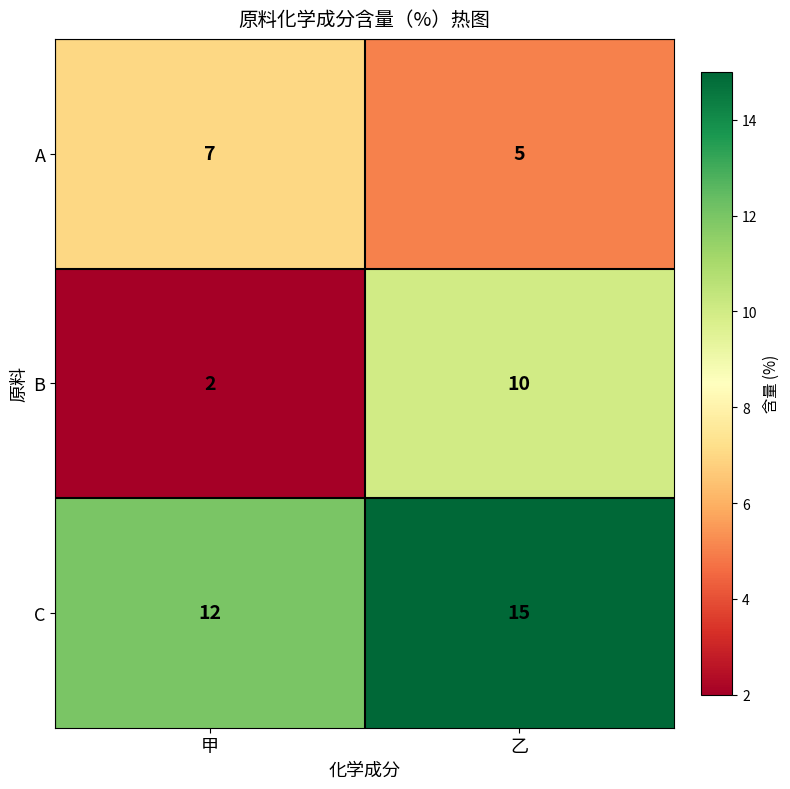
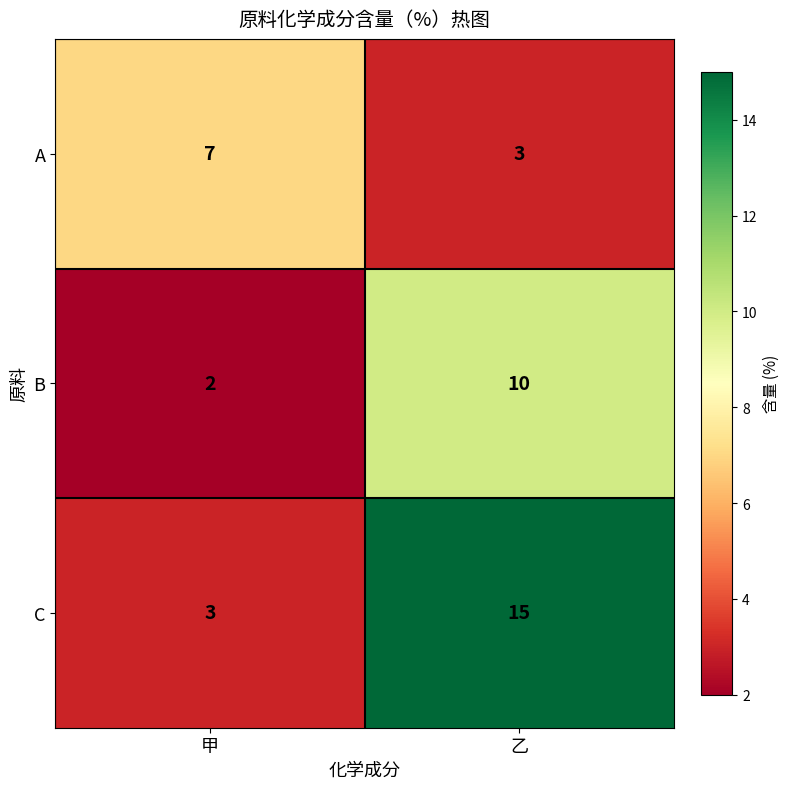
  {
    "A": {
      "甲": 7,
-     "乙": 5
+     "乙": 3
    },
    "B": {
      "甲": 2,
      "乙": 10
    },
    "C": {
-     "甲": 12,
+     "甲": 3,
      "乙": 15
    }
  }
